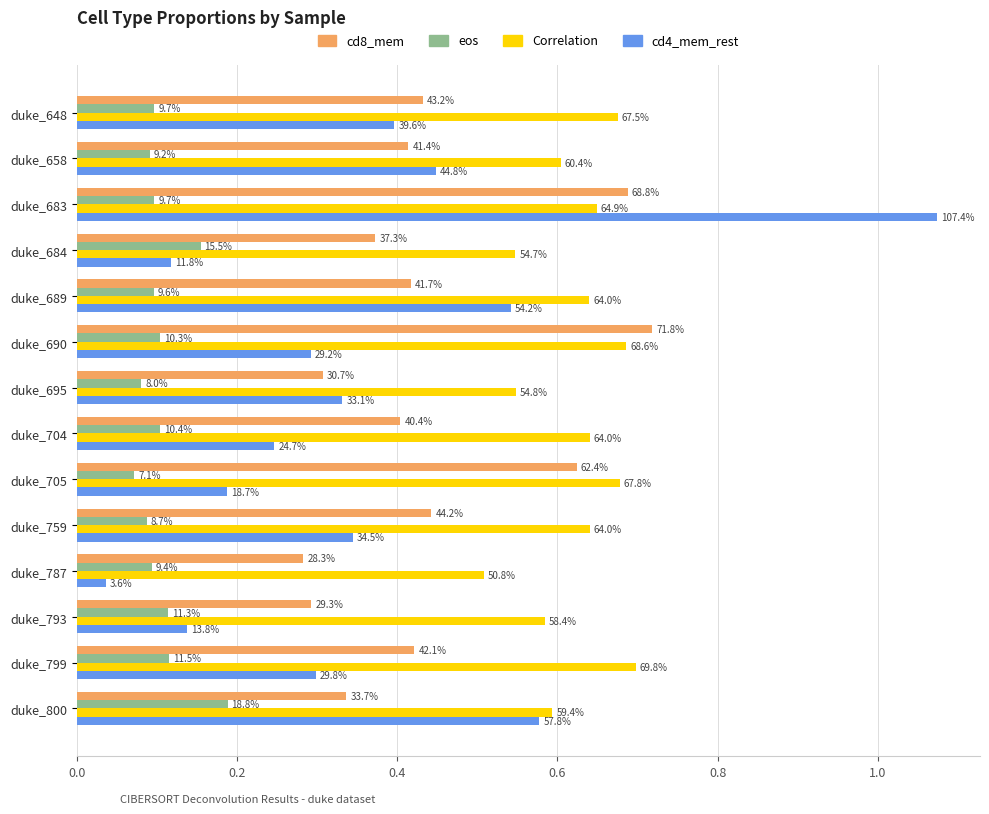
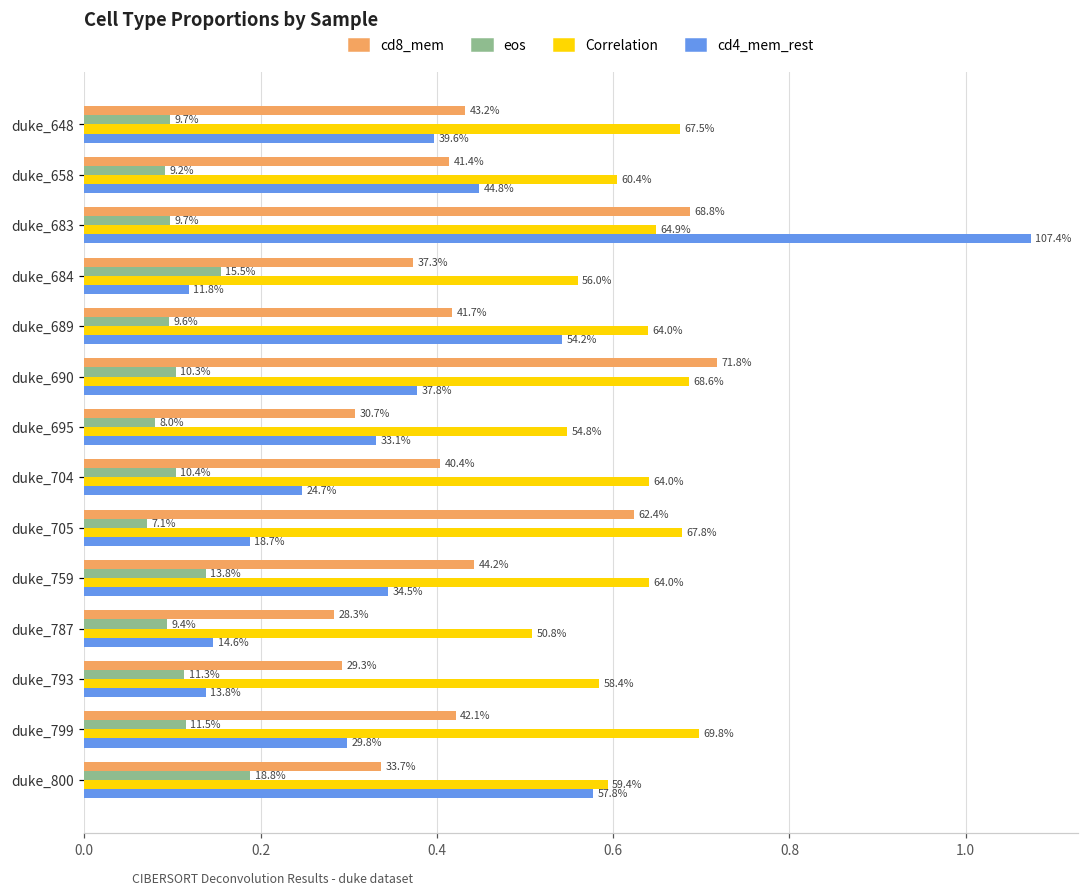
  {
    "cd8_mem": {
      "duke_648": "43.2%",
      "duke_658": "41.4%",
      "duke_683": "68.8%",
      "duke_684": "37.3%",
      "duke_689": "41.7%",
      "duke_690": "71.8%",
      "duke_695": "30.7%",
      "duke_704": "40.4%",
      "duke_705": "62.4%",
      "duke_759": "44.2%",
      "duke_787": "28.3%",
      "duke_793": "29.3%",
      "duke_799": "42.1%",
      "duke_800": "33.7%"
    },
    "eos": {
      "duke_648": "9.7%",
      "duke_658": "9.2%",
      "duke_683": "9.7%",
      "duke_684": "15.5%",
      "duke_689": "9.6%",
      "duke_690": "10.3%",
      "duke_695": "8.0%",
      "duke_704": "10.4%",
      "duke_705": "7.1%",
-     "duke_759": "8.7%",
+     "duke_759": "13.8%",
      "duke_787": "9.4%",
      "duke_793": "11.3%",
      "duke_799": "11.5%",
      "duke_800": "18.8%"
    },
    "Correlation": {
      "duke_648": "67.5%",
      "duke_658": "60.4%",
      "duke_683": "64.9%",
-     "duke_684": "54.7%",
+     "duke_684": "56.0%",
      "duke_689": "64.0%",
      "duke_690": "68.6%",
      "duke_695": "54.8%",
      "duke_704": "64.0%",
      "duke_705": "67.8%",
      "duke_759": "64.0%",
      "duke_787": "50.8%",
      "duke_793": "58.4%",
      "duke_799": "69.8%",
      "duke_800": "59.4%"
    },
    "cd4_mem_rest": {
      "duke_648": "39.6%",
      "duke_658": "44.8%",
      "duke_683": "107.4%",
      "duke_684": "11.8%",
      "duke_689": "54.2%",
-     "duke_690": "29.2%",
+     "duke_690": "37.8%",
      "duke_695": "33.1%",
      "duke_704": "24.7%",
      "duke_705": "18.7%",
      "duke_759": "34.5%",
-     "duke_787": "3.6%",
+     "duke_787": "14.6%",
      "duke_793": "13.8%",
      "duke_799": "29.8%",
      "duke_800": "57.8%"
    }
  }
